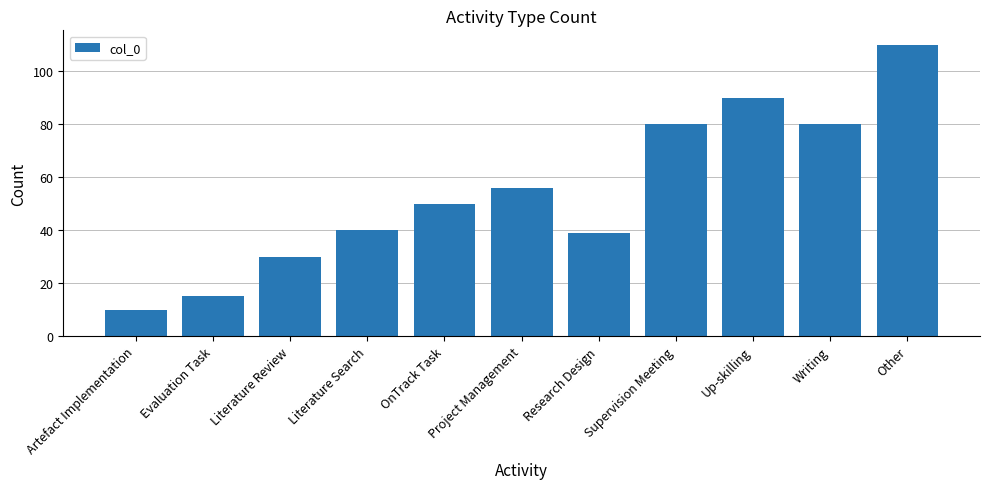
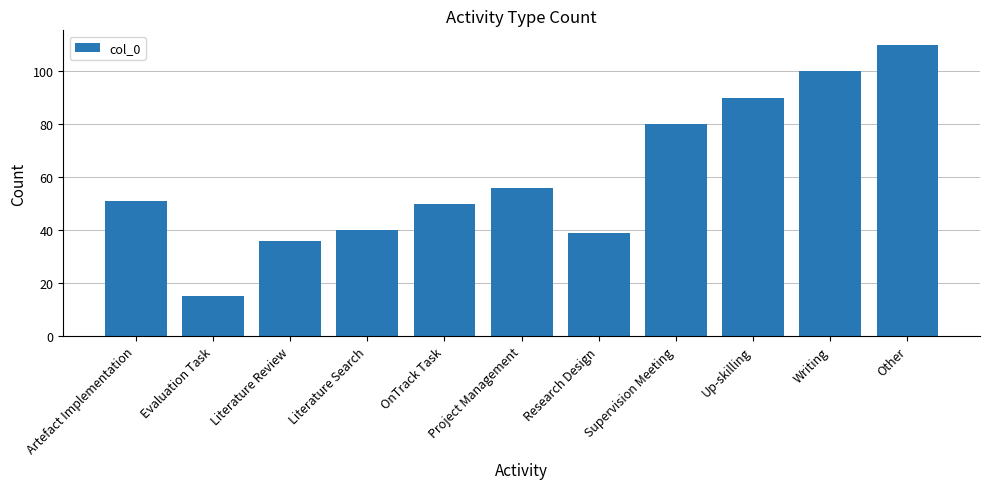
  {
-   "Artefact Implementation": 10,
+   "Artefact Implementation": 51,
    "Evaluation Task": 15,
-   "Literature Review": 30,
+   "Literature Review": 36,
    "Literature Search": 40,
    "OnTrack Task": 50,
    "Project Management": 56,
    "Research Design": 39,
    "Supervision Meeting": 80,
    "Up-skilling": 90,
-   "Writing": 80,
+   "Writing": 100,
    "Other": 110
  }
